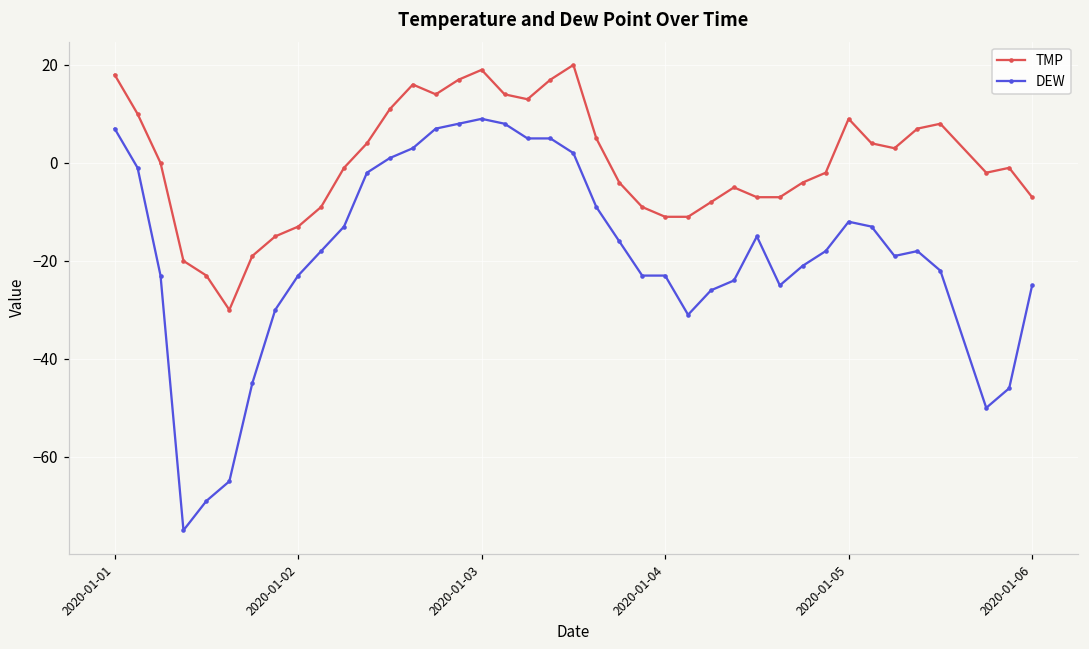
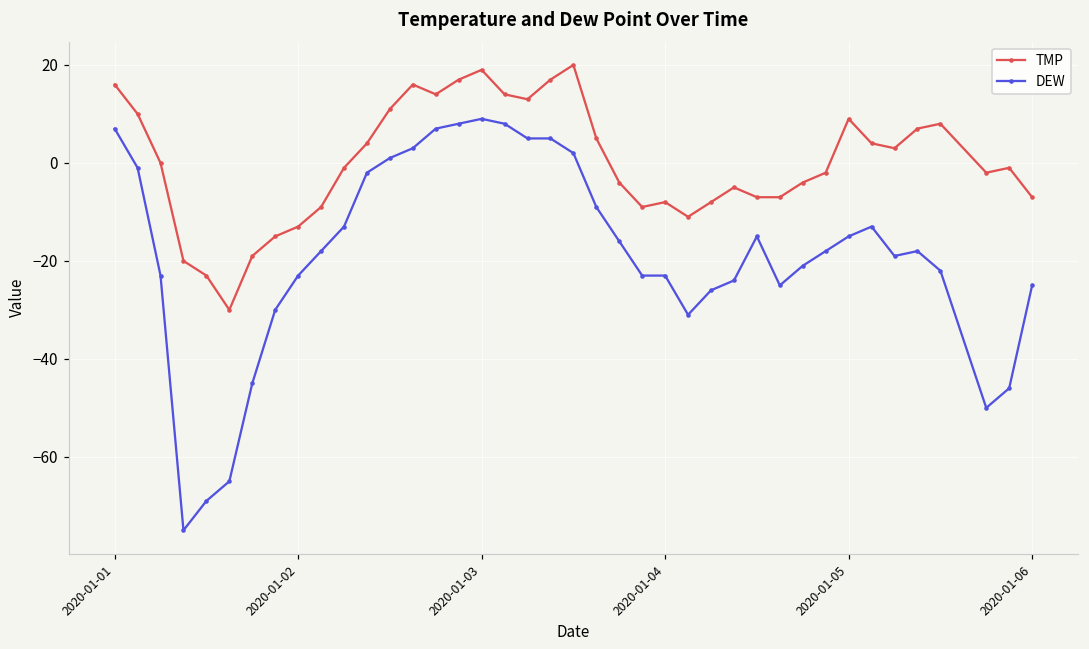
  {
    "TMP": {
-     "2020-01-01": 18,
+     "2020-01-01": 16,
      "2020-01-02": -13,
      "2020-01-03": 19,
-     "2020-01-04": -11,
+     "2020-01-04": -8,
      "2020-01-05": 9,
      "2020-01-06": -7
    },
    "DEW": {
      "2020-01-01": 7,
      "2020-01-02": -23,
      "2020-01-03": 9,
      "2020-01-04": -23,
-     "2020-01-05": -12,
+     "2020-01-05": -15,
      "2020-01-06": -25
    }
  }
